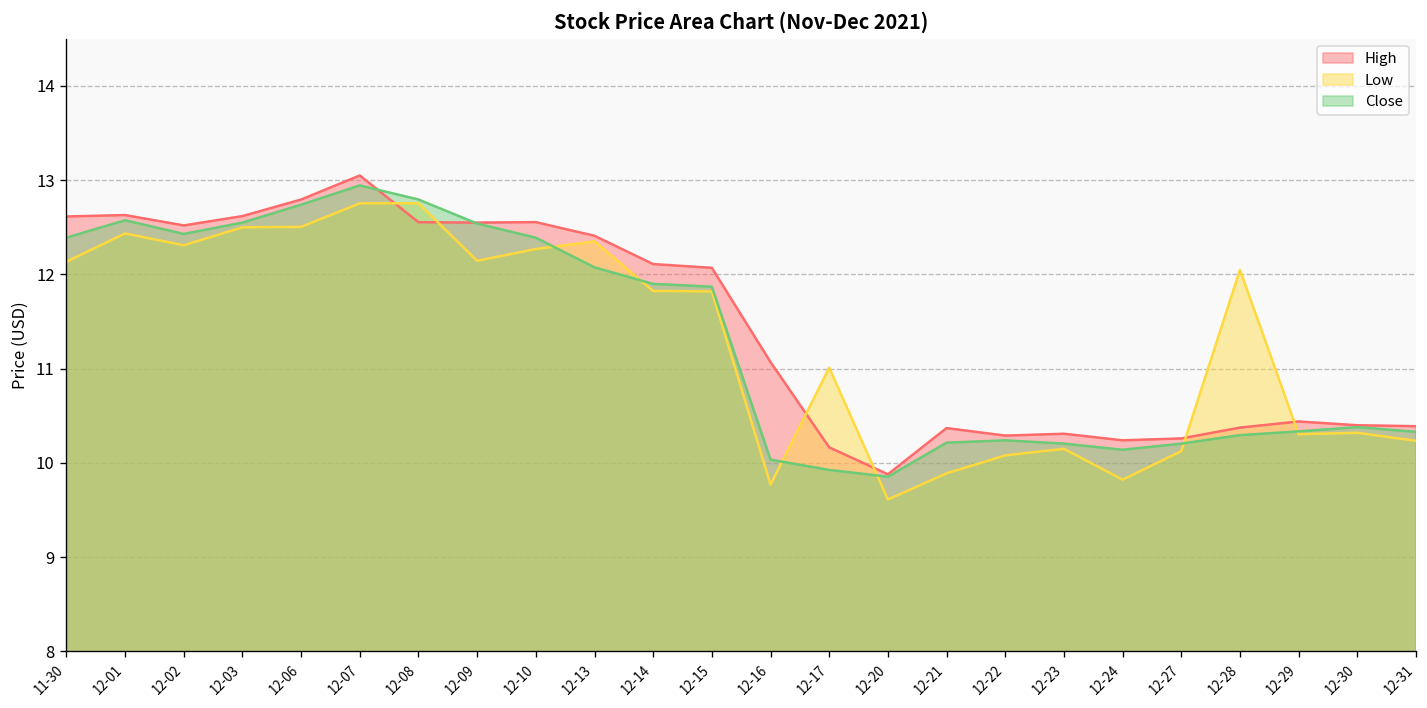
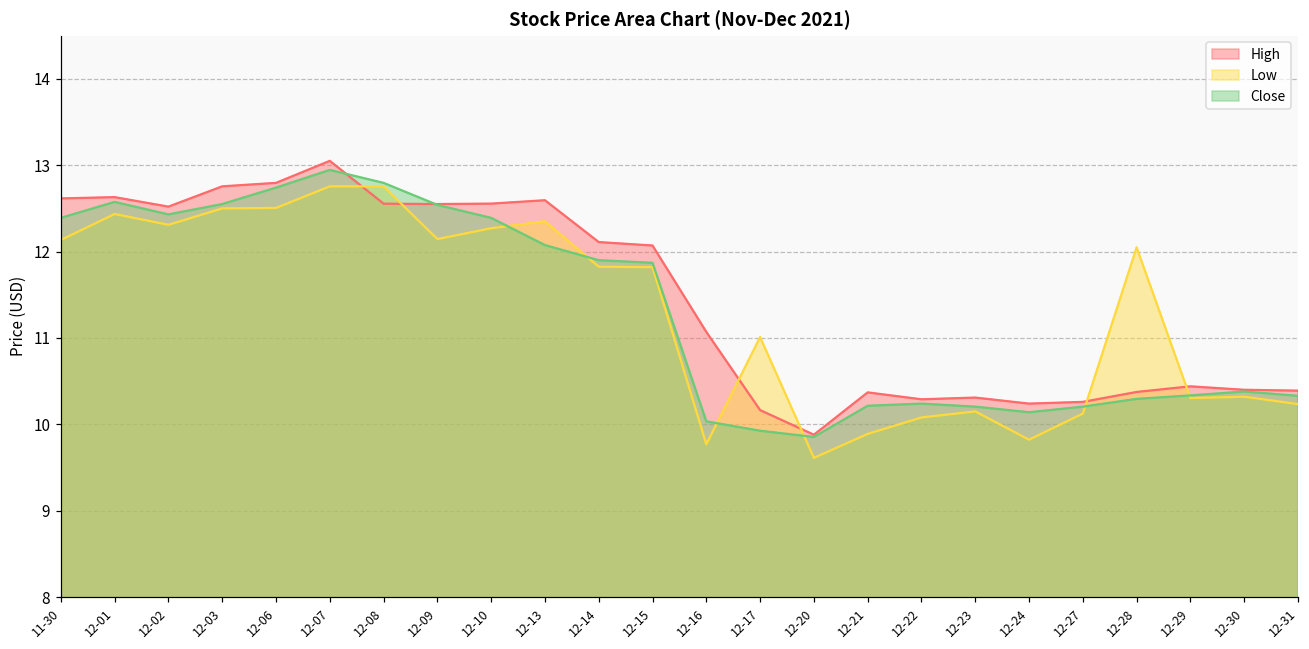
  {
    "High": {
      "11-30": 12.6,
      "12-01": 12.6,
      "12-02": 12.5,
-     "12-03": 12.6,
+     "12-03": 12.8,
      "12-06": 12.8,
      "12-07": 13.1,
      "12-08": 12.6,
      "12-10": 12.6,
-     "12-13": 12.4,
+     "12-13": 12.6,
      "12-14": 12.1,
      "12-15": 12.1,
      "12-16": 11.1,
      "12-17": 10.2,
      "12-21": 10.4,
      "12-22": 10.3,
      "12-23": 10.3,
      "12-24": 10.2,
      "12-27": 10.3,
      "12-28": 10.4,
      "12-29": 10.4,
      "12-31": 10.4
    },
    "Low": {
      "11-30": 12.1,
      "12-01": 12.4,
      "12-02": 12.3,
      "12-03": 12.5,
      "12-06": 12.5,
      "12-07": 12.8,
      "12-08": 12.8,
      "12-09": 12.1,
      "12-10": 12.3,
      "12-13": 12.4,
      "12-14": 11.8,
      "12-15": 11.8,
      "12-16": 9.8,
      "12-17": 11.0,
      "12-20": 9.6,
      "12-21": 9.9,
      "12-22": 10.1,
      "12-23": 10.1,
      "12-24": 9.8,
      "12-27": 10.1,
      "12-28": 12.0,
      "12-30": 10.3,
      "12-31": 10.2
    },
    "Close": {
      "11-30": 12.4,
      "12-01": 12.6,
      "12-02": 12.4,
      "12-03": 12.6,
      "12-06": 12.7,
      "12-07": 12.9,
      "12-08": 12.8,
      "12-10": 12.4,
      "12-13": 12.1,
      "12-14": 11.9,
      "12-15": 11.9,
      "12-16": 10.0,
      "12-17": 9.9,
      "12-21": 10.2,
      "12-22": 10.2,
      "12-23": 10.2,
      "12-24": 10.1,
      "12-27": 10.2,
      "12-28": 10.3,
      "12-31": 10.3
    }
  }
